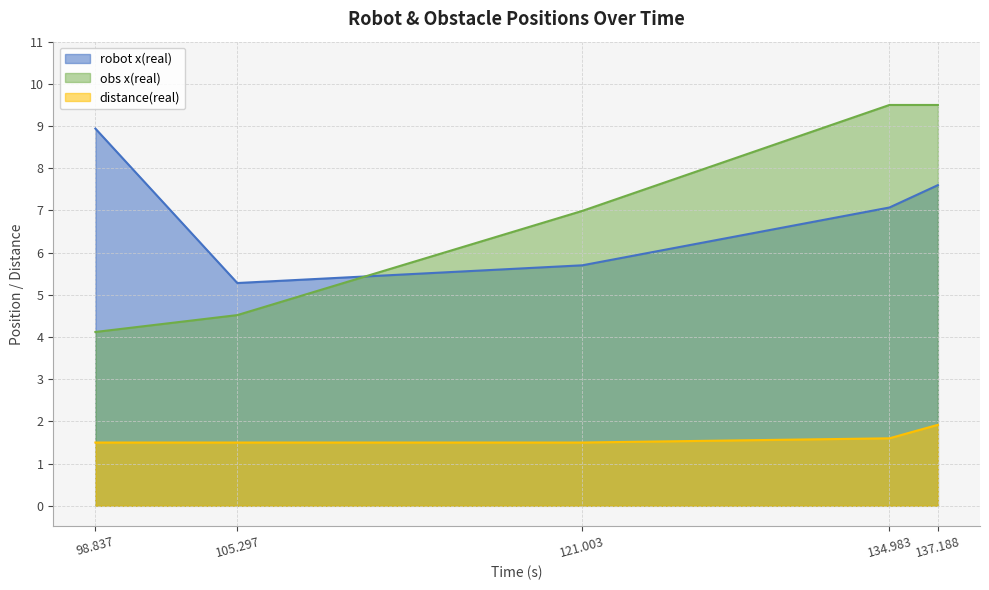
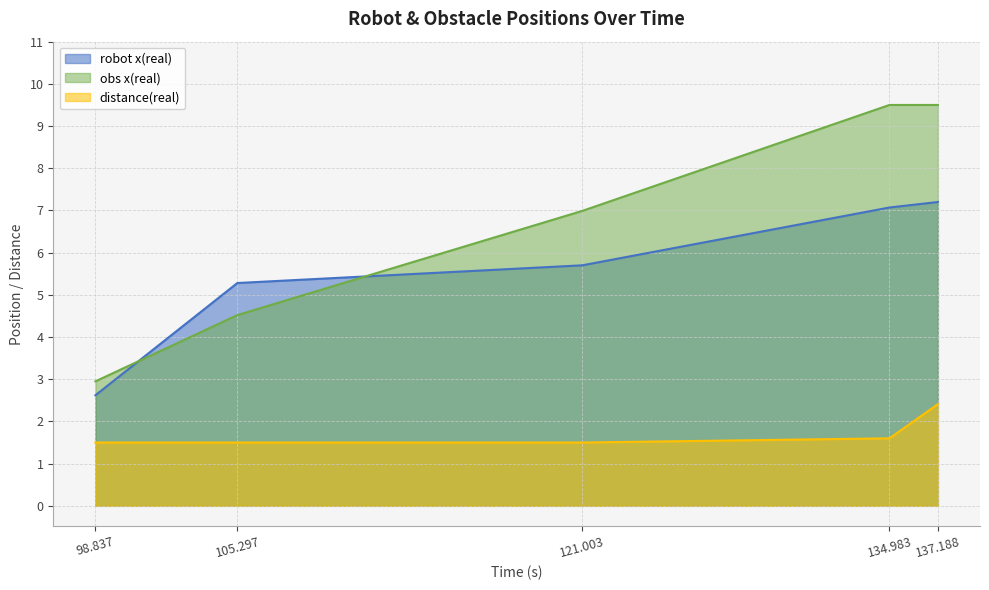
  {
    "robot x(real)": {
-     "98.837": 8.9,
+     "98.837": 2.6,
      "105.297": 5.3,
      "121.003": 5.7,
      "134.983": 7.1,
-     "137.188": 7.6
+     "137.188": 7.2
    },
    "obs x(real)": {
-     "98.837": 4.1,
+     "98.837": 3.0,
      "105.297": 4.5,
      "121.003": 7.0,
      "134.983": 9.5,
      "137.188": 9.5
    },
    "distance(real)": {
      "98.837": 1.5,
      "105.297": 1.5,
      "121.003": 1.5,
      "134.983": 1.6,
-     "137.188": 1.9
+     "137.188": 2.4
    }
  }
